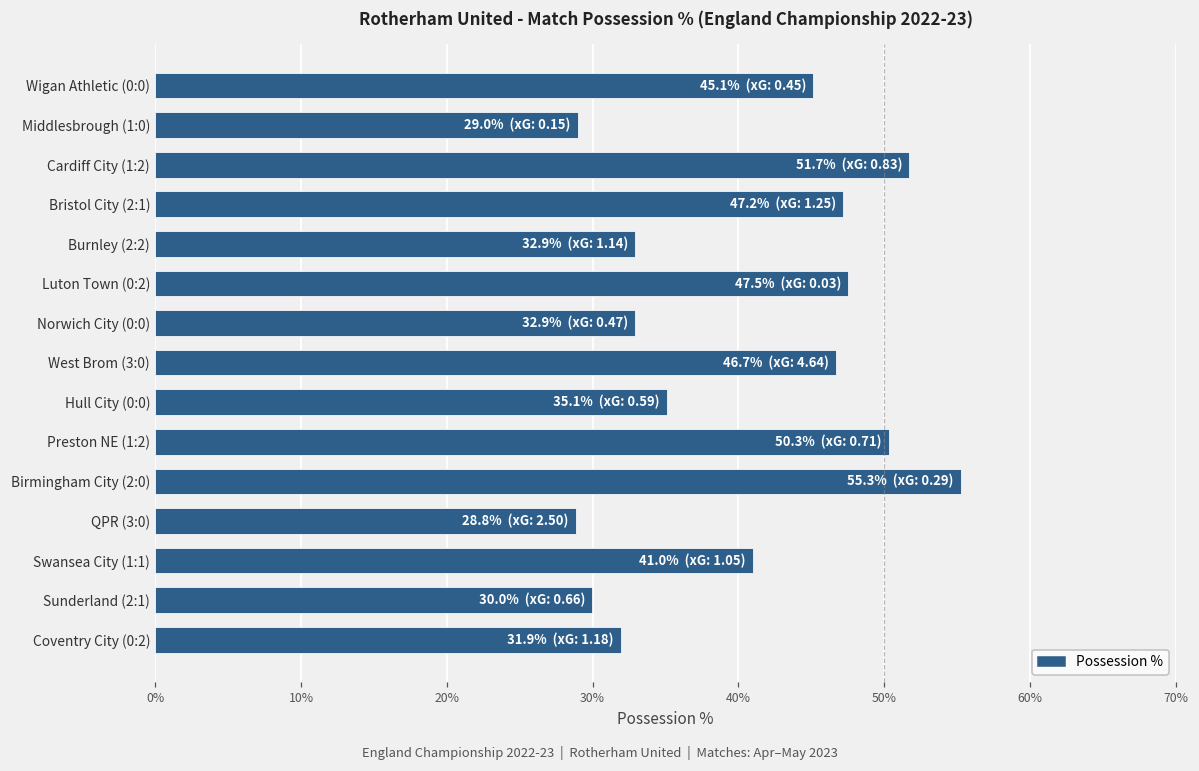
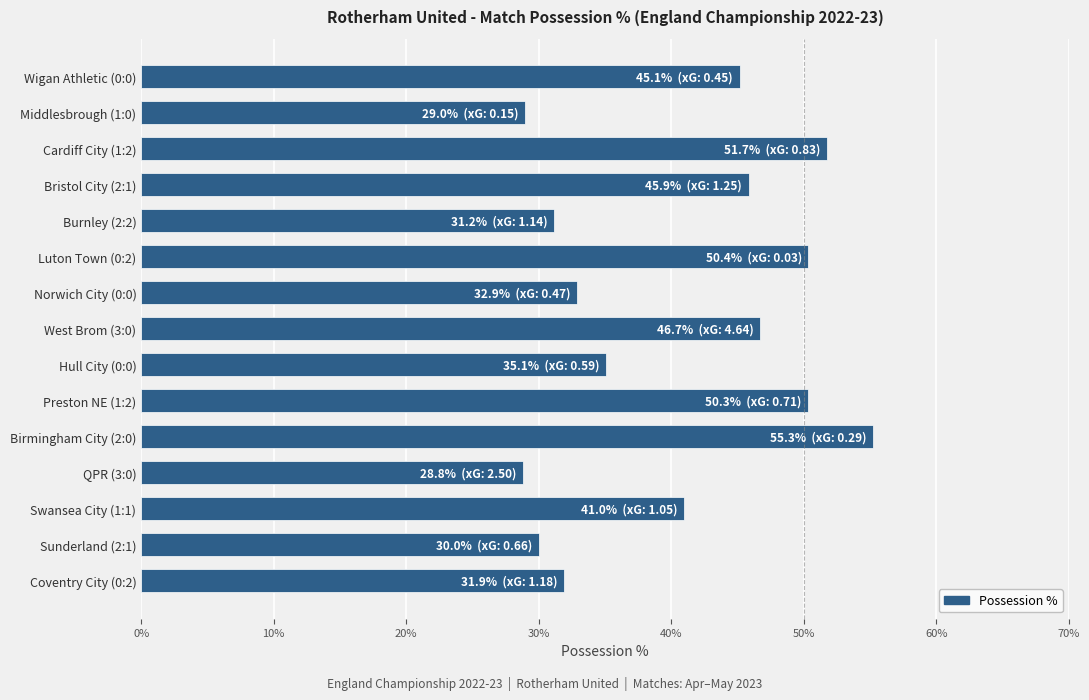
  {
    "Wigan Athletic (0:0)": "45.1%",
    "Middlesbrough (1:0)": "29.0%",
    "Cardiff City (1:2)": "51.7%",
-   "Bristol City (2:1)": "47.2%",
-   "Burnley (2:2)": "32.9%",
-   "Luton Town (0:2)": "47.5%",
+   "Bristol City (2:1)": "45.9%",
+   "Burnley (2:2)": "31.2%",
+   "Luton Town (0:2)": "50.4%",
    "Norwich City (0:0)": "32.9%",
    "West Brom (3:0)": "46.7%",
    "Hull City (0:0)": "35.1%",
    "Preston NE (1:2)": "50.3%",
    "Birmingham City (2:0)": "55.3%",
    "QPR (3:0)": "28.8%",
    "Swansea City (1:1)": "41.0%",
    "Sunderland (2:1)": "30.0%",
    "Coventry City (0:2)": "31.9%"
  }
